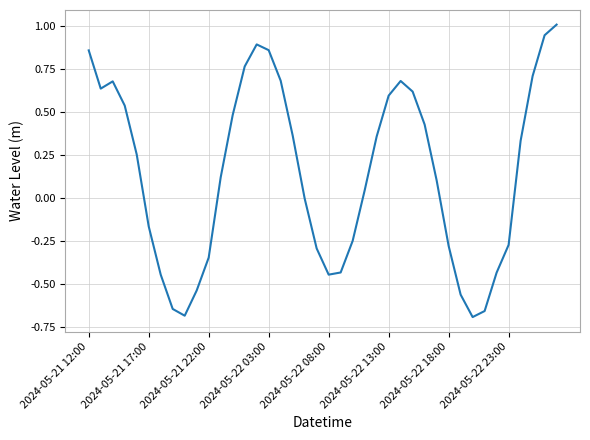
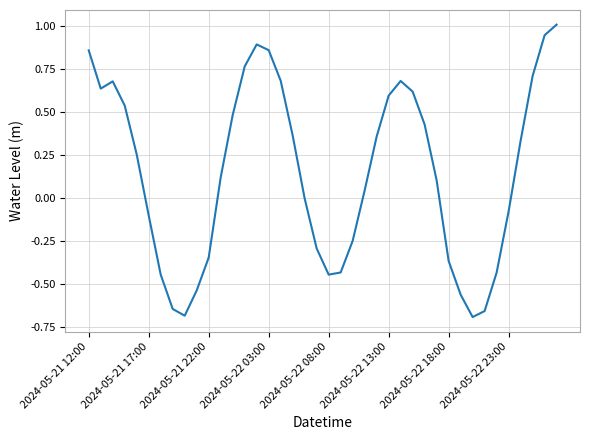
  {
    "2024-05-21 12:00": 0.86,
-   "2024-05-21 17:00": -0.16,
+   "2024-05-21 17:00": -0.10,
    "2024-05-21 22:00": -0.34,
    "2024-05-22 03:00": 0.86,
    "2024-05-22 08:00": -0.44,
    "2024-05-22 13:00": 0.60,
-   "2024-05-22 18:00": -0.28,
-   "2024-05-22 23:00": -0.27
+   "2024-05-22 18:00": -0.36,
+   "2024-05-22 23:00": -0.08
  }
